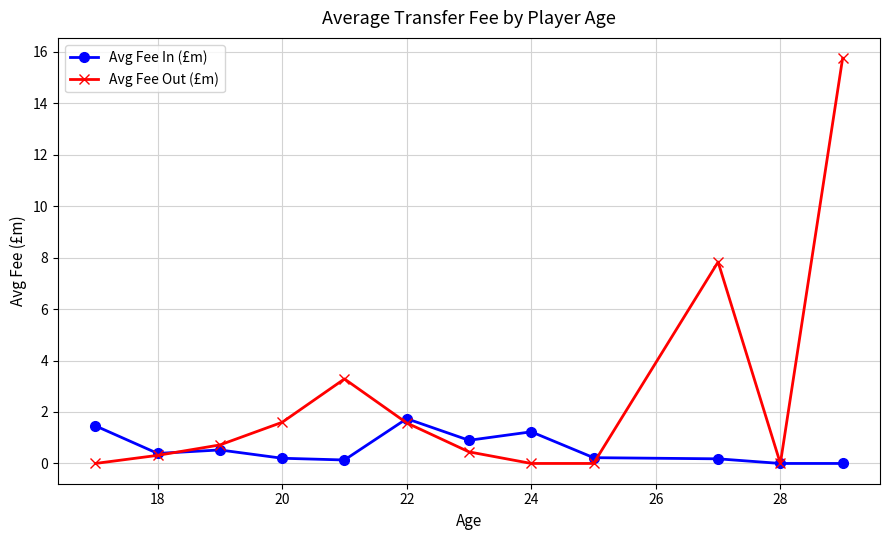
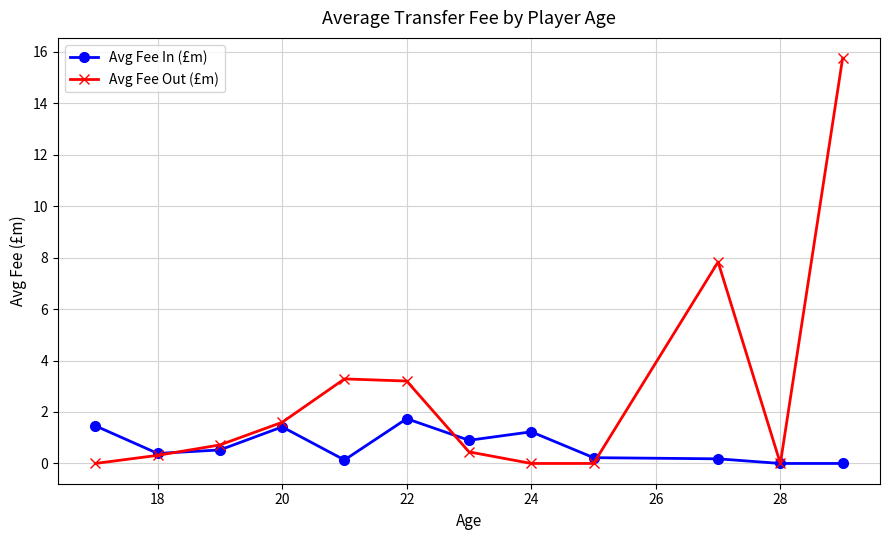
  {
    "Avg Fee In (£m)": {
-     "20": 0.2,
+     "20": 1.4,
      "22": 1.7,
      "24": 1.2
    },
    "Avg Fee Out (£m)": {
      "20": 1.6,
-     "22": 1.6,
+     "22": 3.2,
      "24": 0.0
    }
  }
